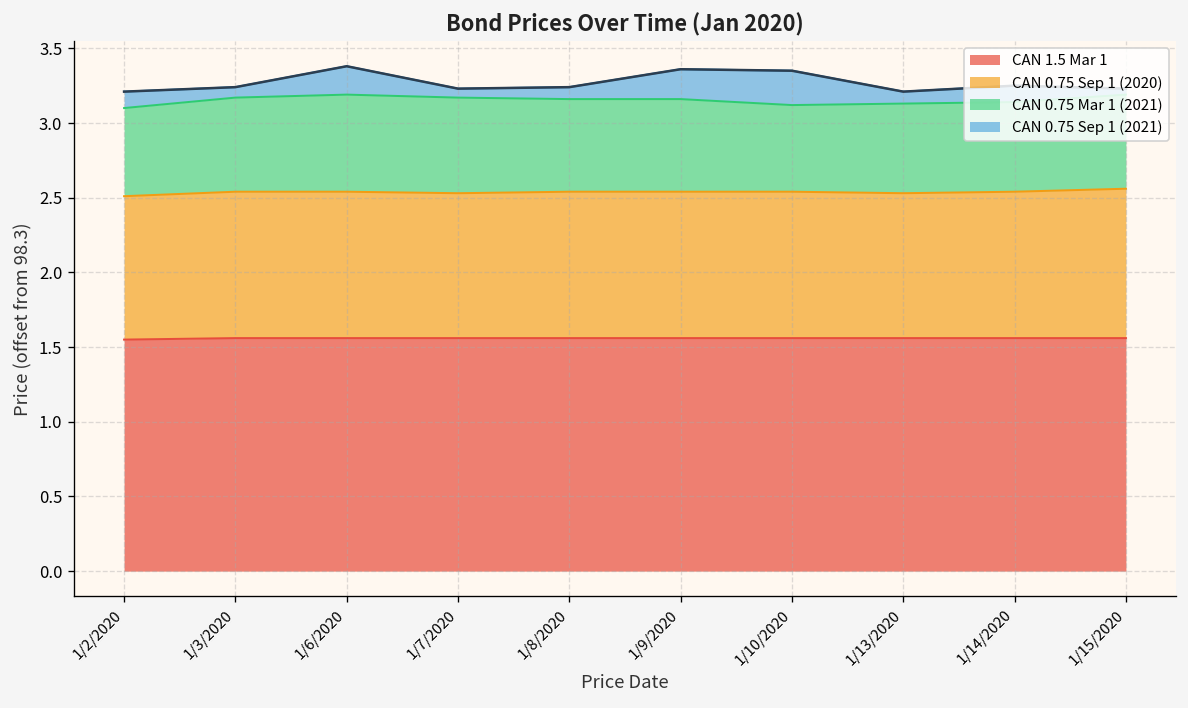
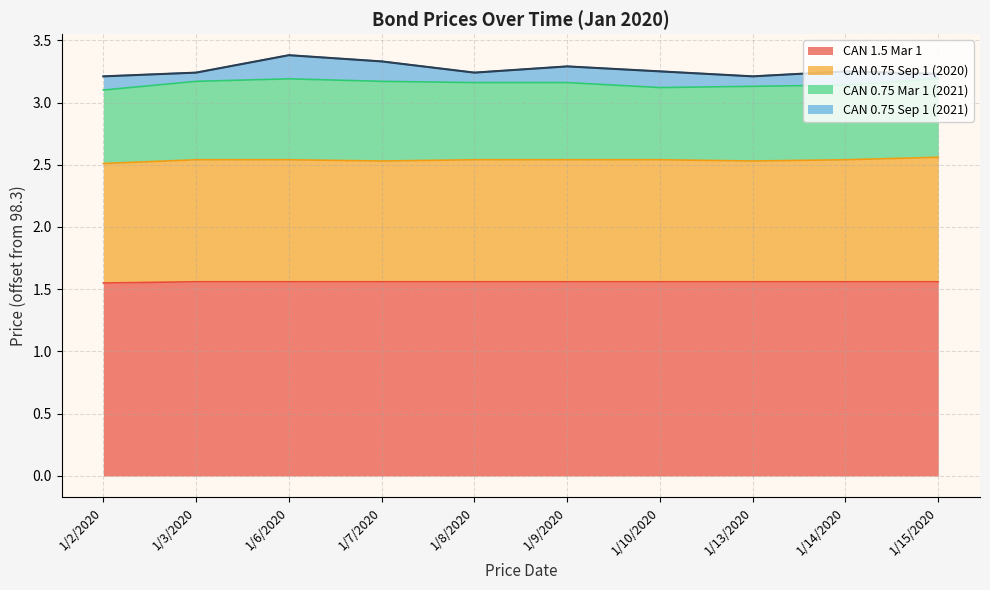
  {
    "CAN 1.5 Mar 1": {
      "1/2/2020": 1.55,
      "1/3/2020": 1.56,
      "1/6/2020": 1.56,
      "1/7/2020": 1.56,
      "1/8/2020": 1.56,
      "1/9/2020": 1.56,
      "1/10/2020": 1.56,
      "1/13/2020": 1.56,
      "1/14/2020": 1.56,
      "1/15/2020": 1.56
    },
    "CAN 0.75 Sep 1 (2020)": {
      "1/2/2020": 0.96,
      "1/3/2020": 0.98,
      "1/6/2020": 0.98,
      "1/7/2020": 0.97,
      "1/8/2020": 0.98,
      "1/9/2020": 0.98,
      "1/10/2020": 0.98,
      "1/13/2020": 0.97,
      "1/14/2020": 0.98,
      "1/15/2020": 1.00
    },
    "CAN 0.75 Mar 1 (2021)": {
      "1/2/2020": 0.59,
      "1/3/2020": 0.63,
      "1/6/2020": 0.65,
      "1/7/2020": 0.64,
      "1/8/2020": 0.62,
      "1/9/2020": 0.62,
      "1/10/2020": 0.58,
      "1/13/2020": 0.60
    },
    "CAN 0.75 Sep 1 (2021)": {
      "1/2/2020": 0.11,
      "1/3/2020": 0.07,
      "1/6/2020": 0.19,
-     "1/7/2020": 0.06,
+     "1/7/2020": 0.16,
      "1/8/2020": 0.08,
-     "1/9/2020": 0.20,
-     "1/10/2020": 0.23,
+     "1/9/2020": 0.13,
+     "1/10/2020": 0.13,
      "1/13/2020": 0.08
    }
  }
